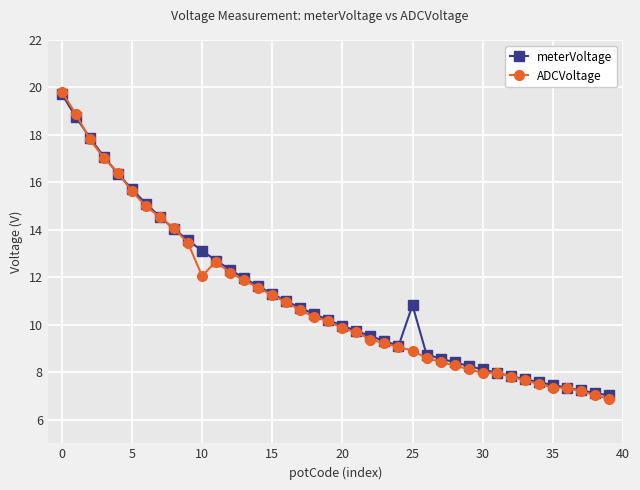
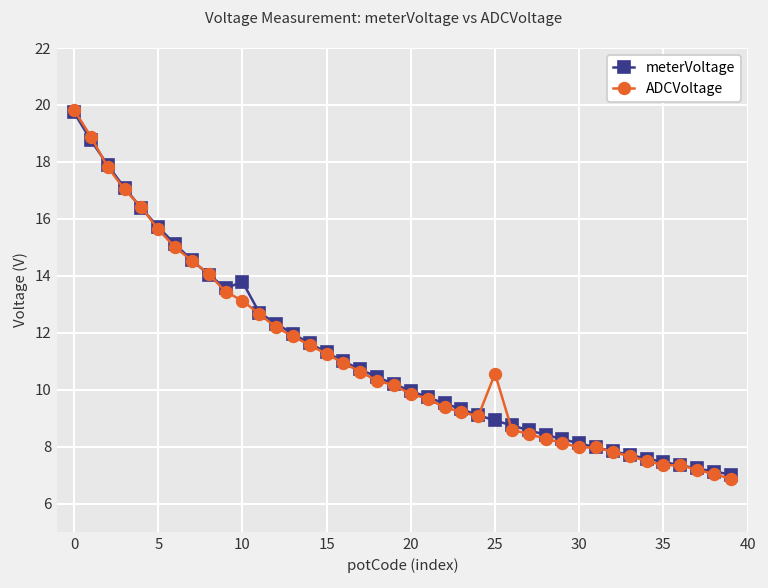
  {
    "meterVoltage": {
-     "10": 13.1,
+     "10": 13.8,
      "20": 10.0,
-     "25": 10.8,
+     "25": 8.9,
      "30": 8.1,
      "35": 7.5
    },
    "ADCVoltage": {
-     "10": 12.1,
+     "10": 13.1,
      "20": 9.8,
-     "25": 8.9,
+     "25": 10.6,
      "30": 8.0,
      "35": 7.3
    }
  }
